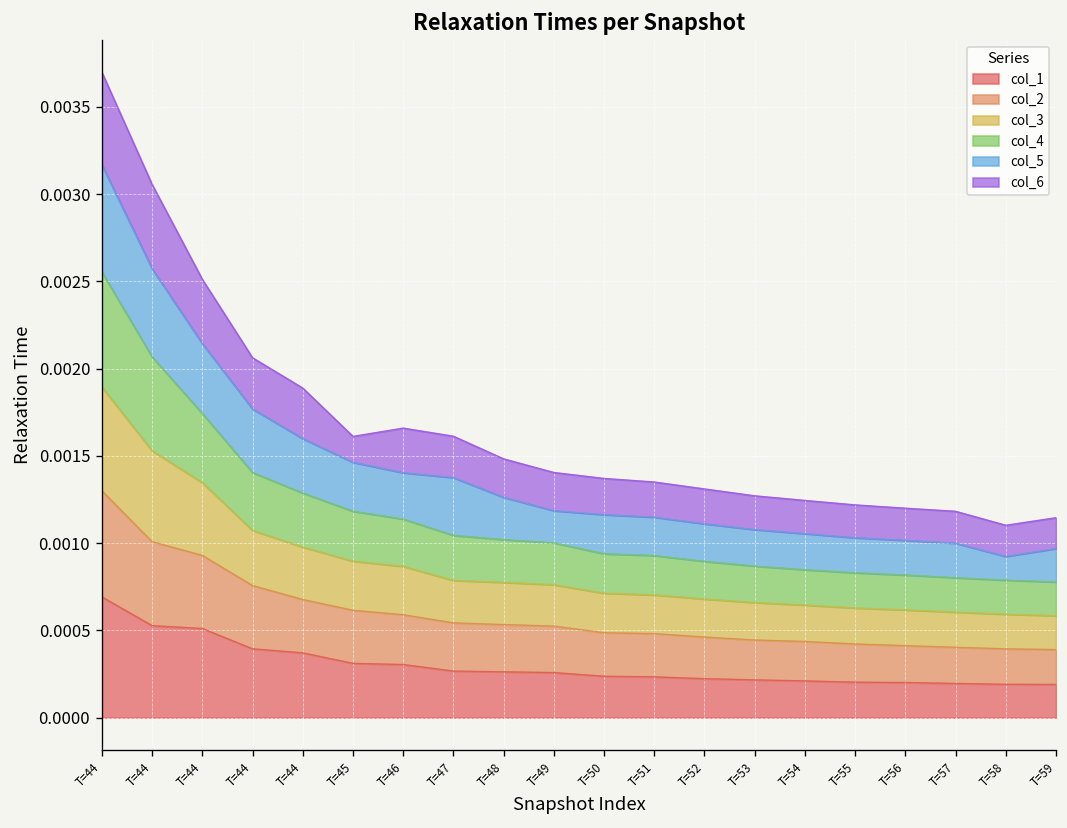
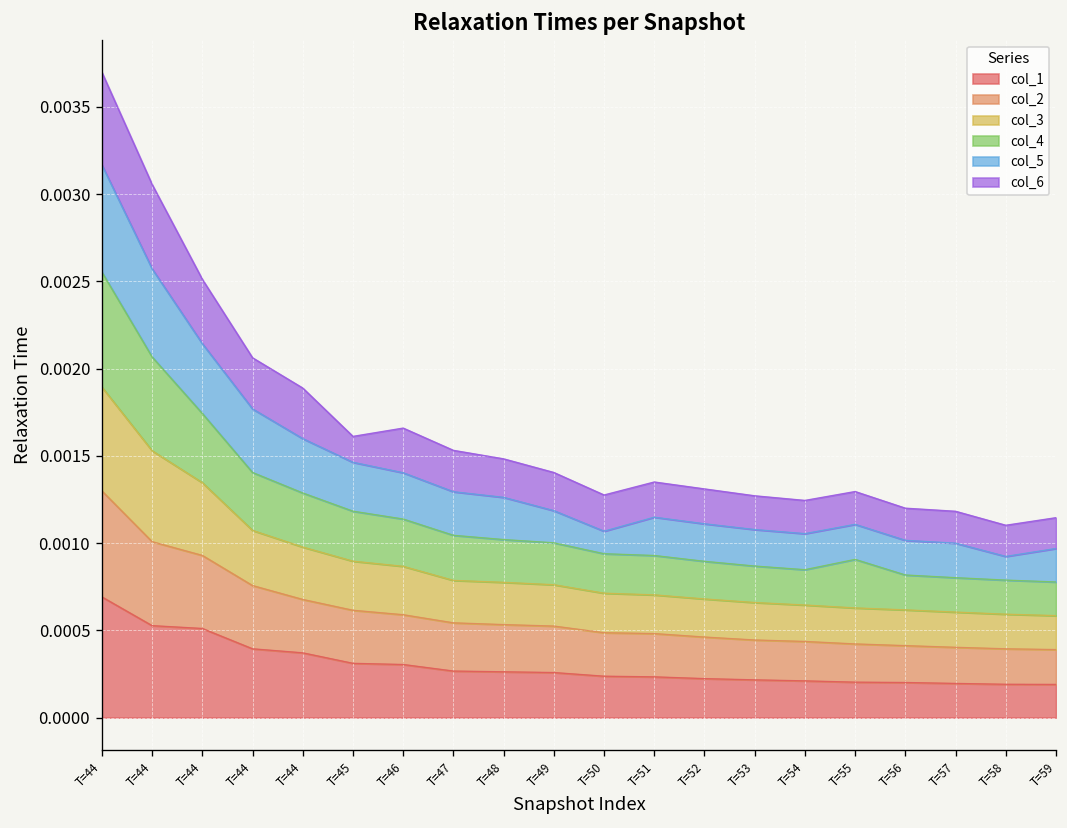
  {
    "col_4": {
      "T=45": 0.00029,
      "T=46": 0.00027,
      "T=47": 0.00026,
      "T=48": 0.00025,
      "T=49": 0.00024,
      "T=50": 0.00023,
      "T=51": 0.00023,
      "T=52": 0.00022,
      "T=53": 0.00021,
      "T=54": 0.00020,
-     "T=55": 0.00020,
+     "T=55": 0.00028,
      "T=56": 0.00020,
      "T=57": 0.00020,
      "T=58": 0.00020,
      "T=59": 0.00019
    },
    "col_5": {
      "T=45": 0.00028,
      "T=46": 0.00027,
-     "T=47": 0.00033,
+     "T=47": 0.00025,
      "T=48": 0.00024,
      "T=49": 0.00018,
-     "T=50": 0.00022,
+     "T=50": 0.00013,
      "T=51": 0.00022,
      "T=52": 0.00022,
      "T=53": 0.00021,
      "T=54": 0.00021,
      "T=55": 0.00020,
      "T=56": 0.00020,
      "T=57": 0.00020,
      "T=58": 0.00014,
      "T=59": 0.00019
    },
    "col_6": {
      "T=45": 0.00015,
      "T=46": 0.00026,
      "T=47": 0.00024,
      "T=48": 0.00022,
      "T=49": 0.00022,
      "T=50": 0.00021,
      "T=51": 0.00020,
      "T=52": 0.00020,
      "T=53": 0.00019,
      "T=54": 0.00019,
      "T=55": 0.00019,
      "T=56": 0.00018,
      "T=57": 0.00018,
      "T=58": 0.00018,
      "T=59": 0.00018
    }
  }
